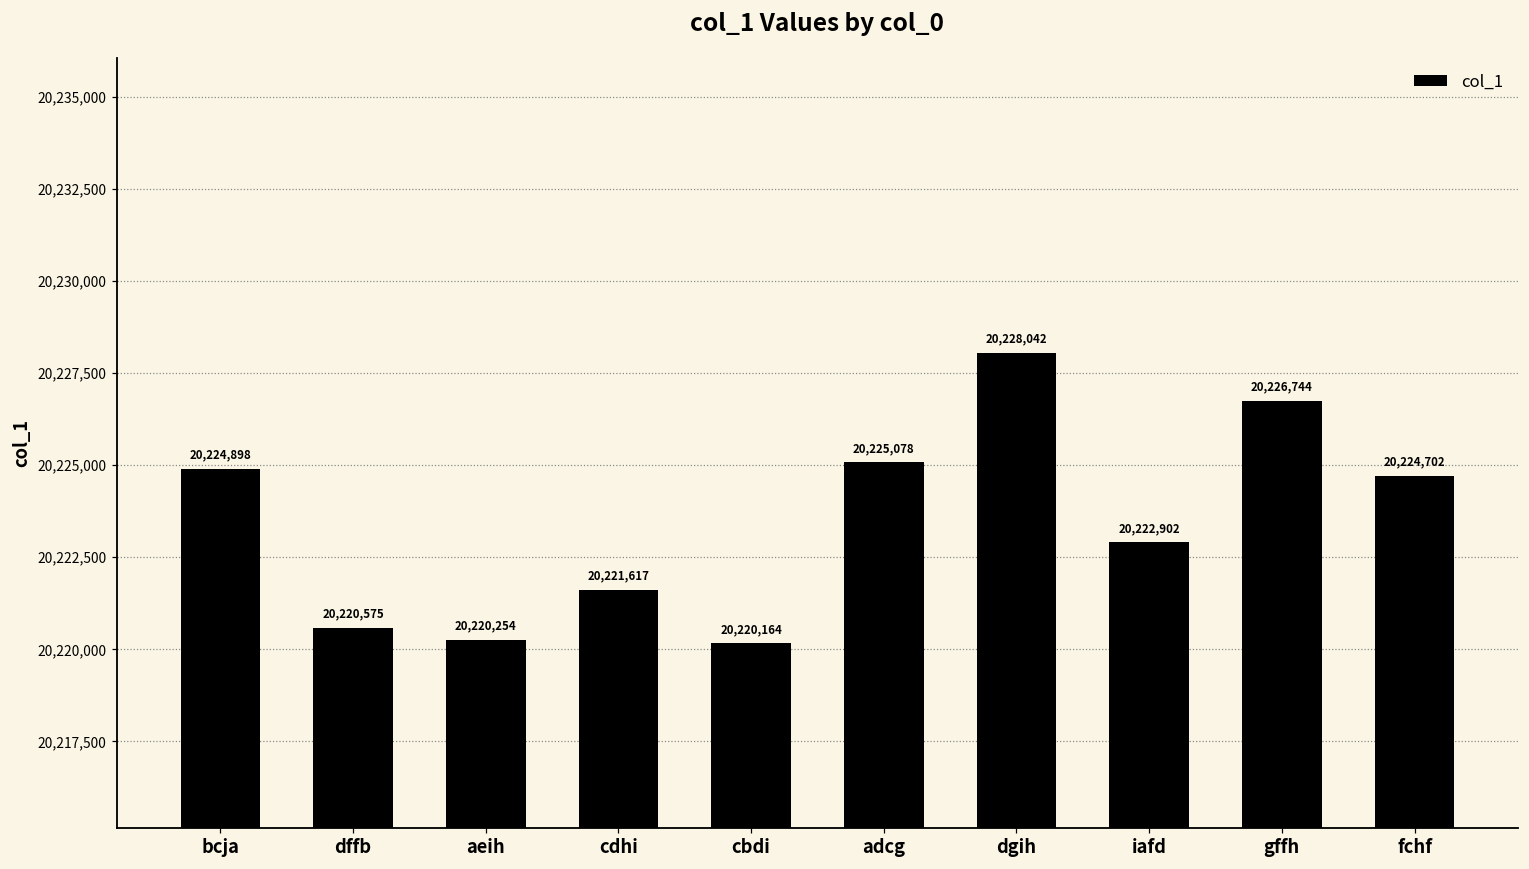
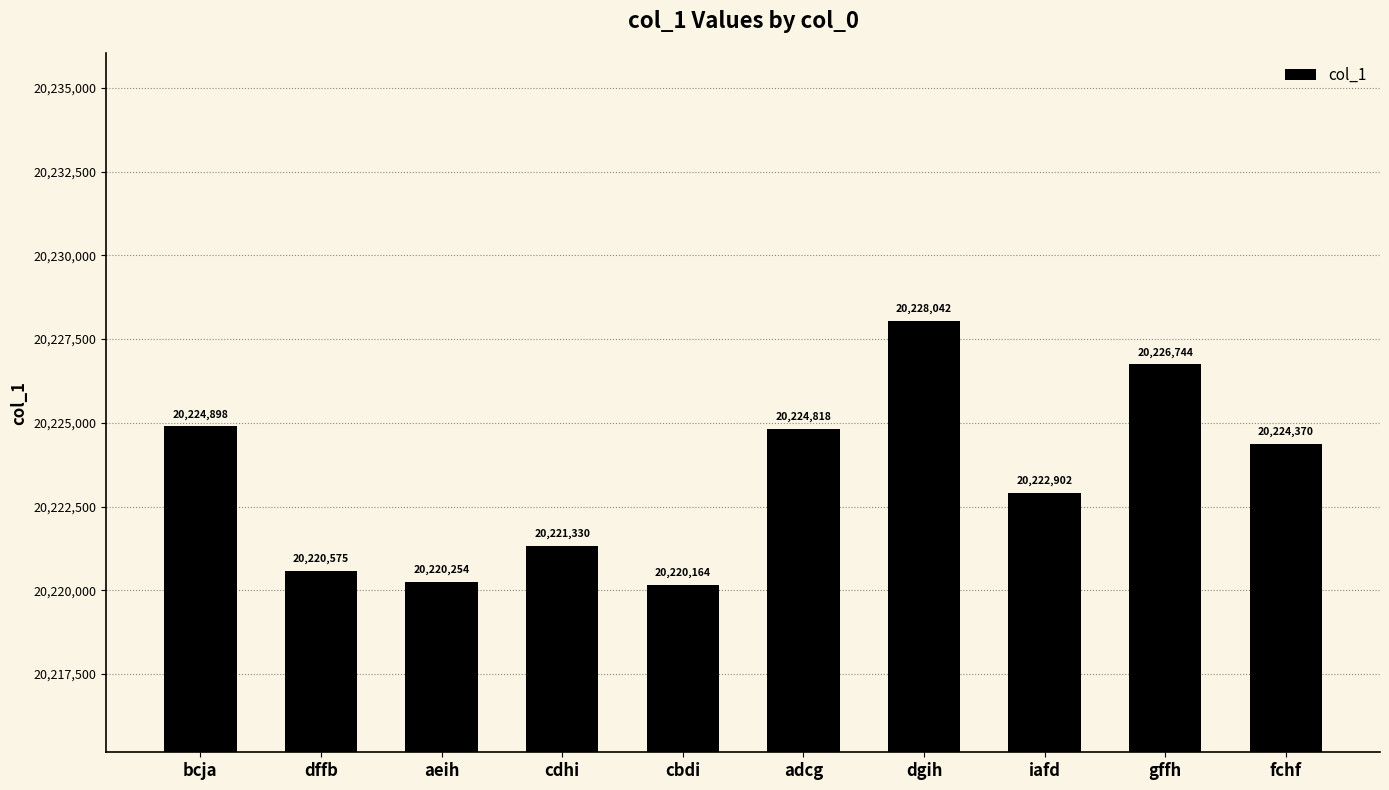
  {
    "bcja": "20,224,898",
    "dffb": "20,220,575",
    "aeih": "20,220,254",
-   "cdhi": "20,221,617",
+   "cdhi": "20,221,330",
    "cbdi": "20,220,164",
-   "adcg": "20,225,078",
+   "adcg": "20,224,818",
    "dgih": "20,228,042",
    "iafd": "20,222,902",
    "gffh": "20,226,744",
-   "fchf": "20,224,702"
+   "fchf": "20,224,370"
  }
